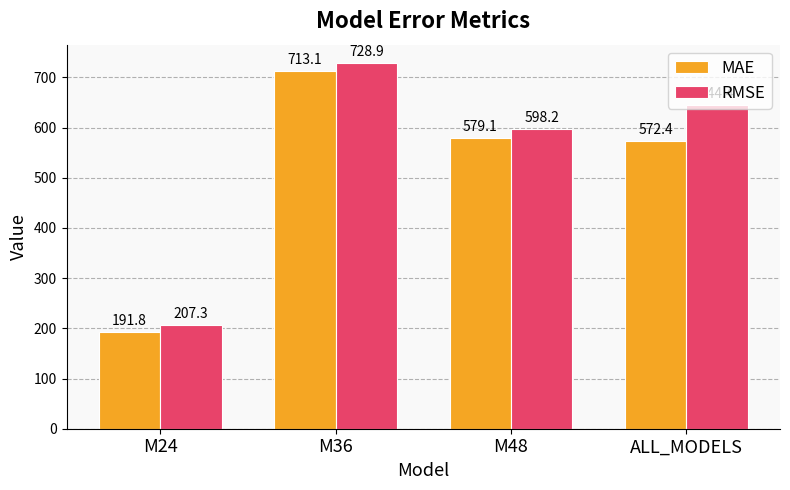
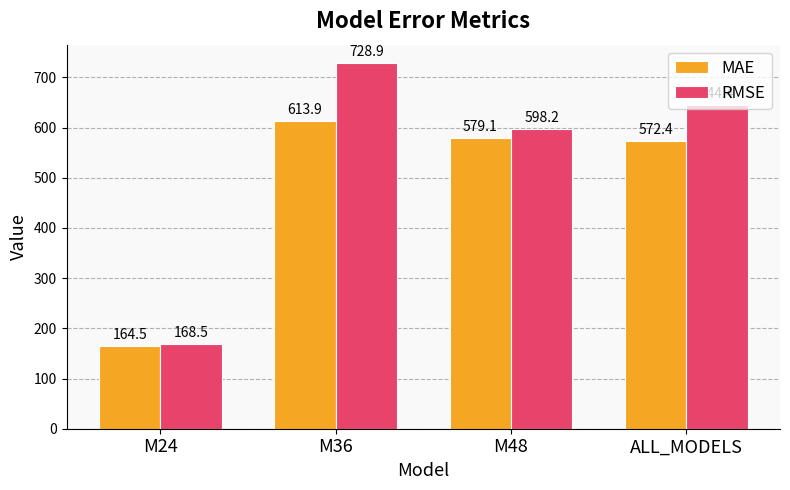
  {
    "MAE": {
-     "M24": 191.8,
-     "M36": 713.1,
+     "M24": 164.5,
+     "M36": 613.9,
      "M48": 579.1,
      "ALL_MODELS": 572.4
    },
    "RMSE": {
-     "M24": 207.3,
+     "M24": 168.5,
      "M36": 728.9,
      "M48": 598.2
    }
  }
